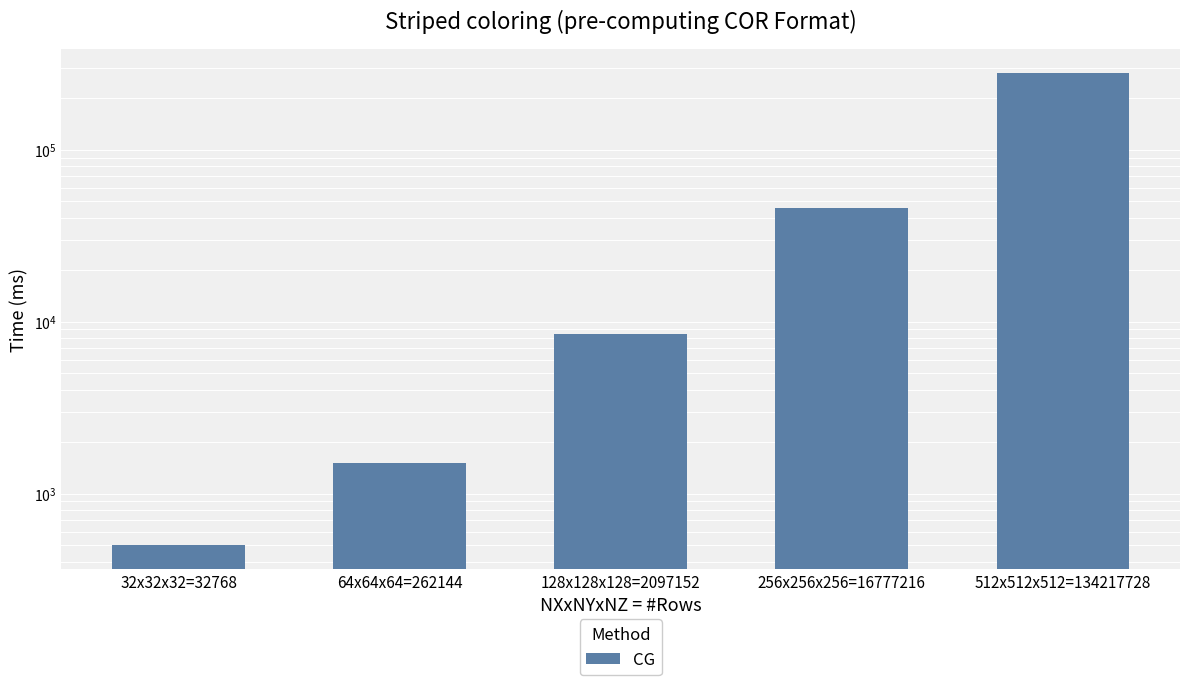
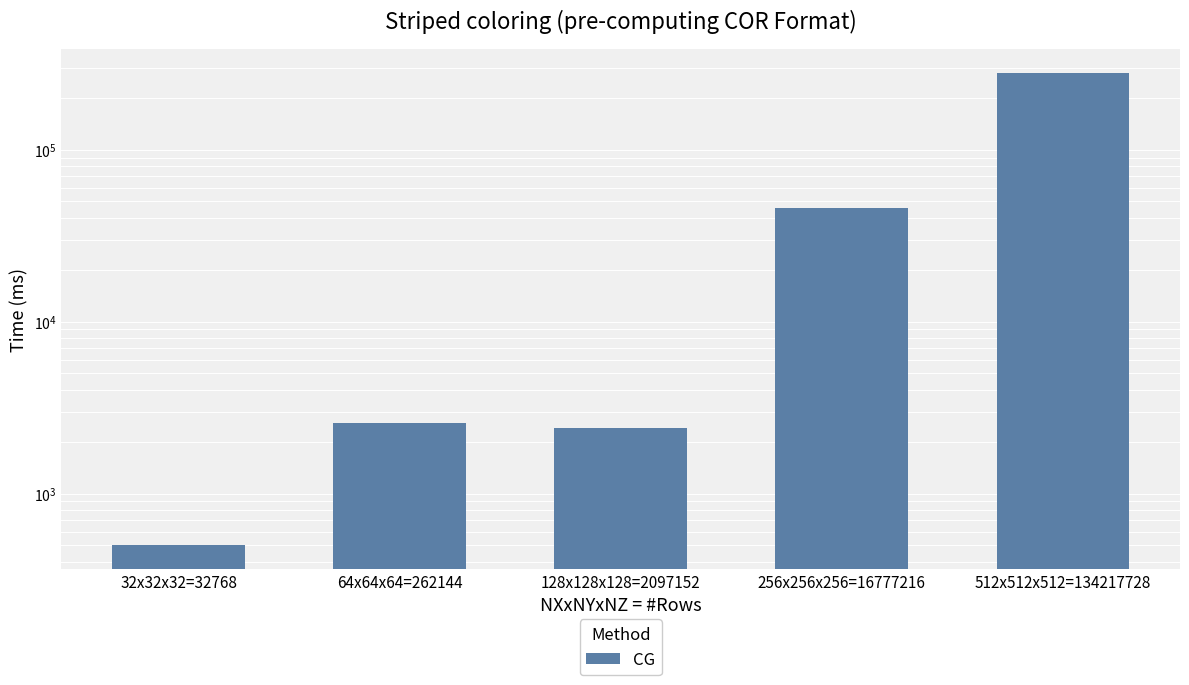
  {
    "32x32x32=32768": 500,
-   "64x64x64=262144": 1500,
-   "128x128x128=2097152": 9000,
+   "64x64x64=262144": 2600,
+   "128x128x128=2097152": 2400,
    "256x256x256=16777216": 46000,
    "512x512x512=134217728": 280000
  }
